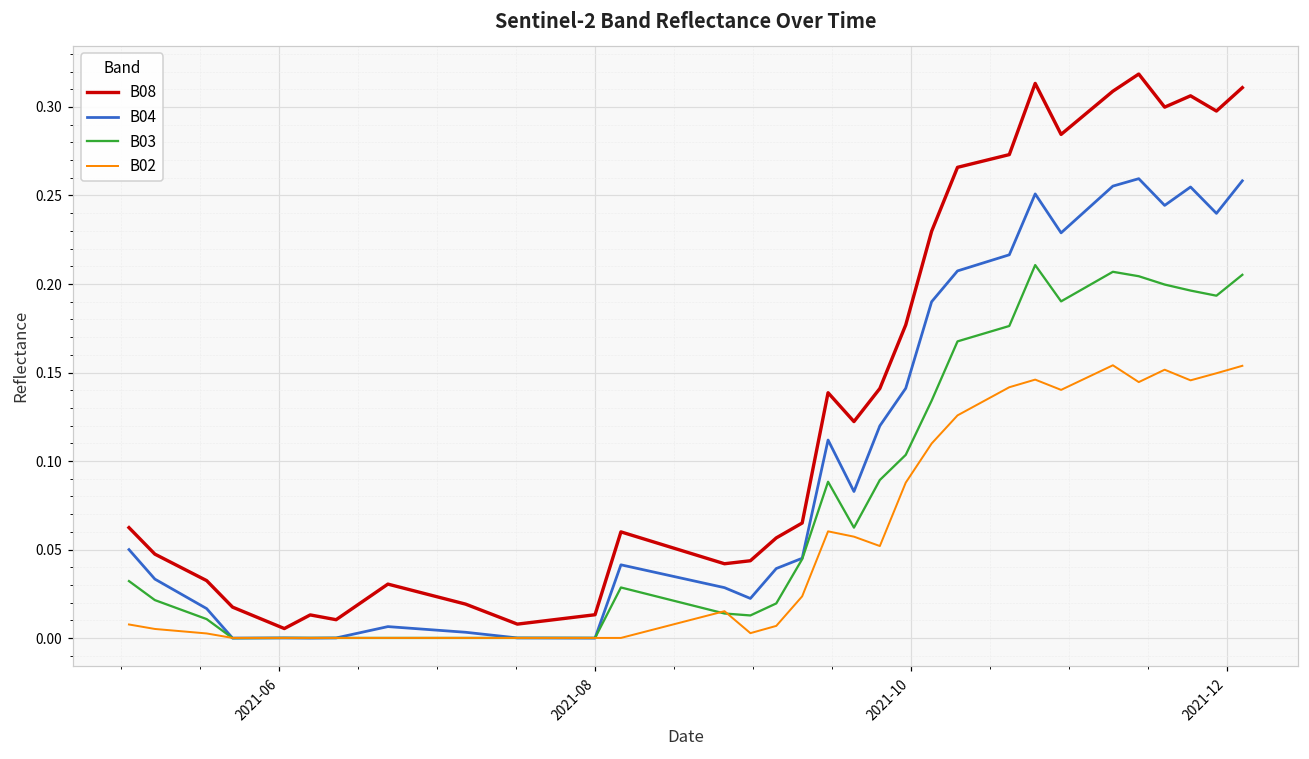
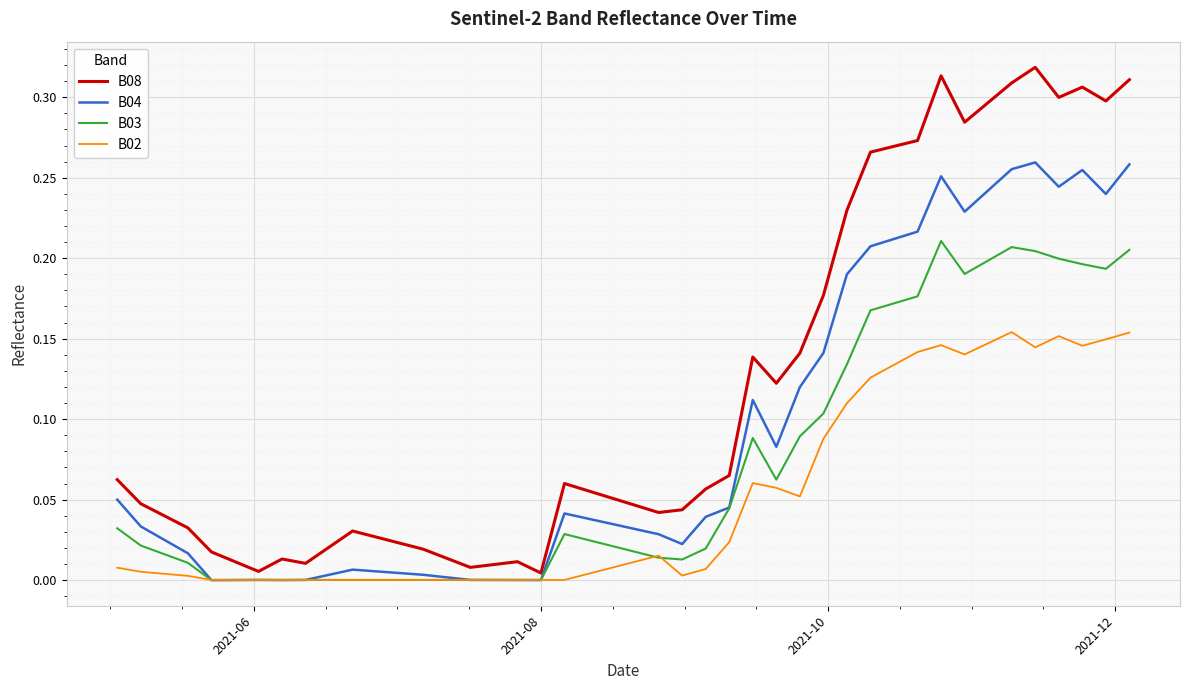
  {
    "B08": {
-     "2021-08": 0.013
+     "2021-08": 0.004
    }
  }
